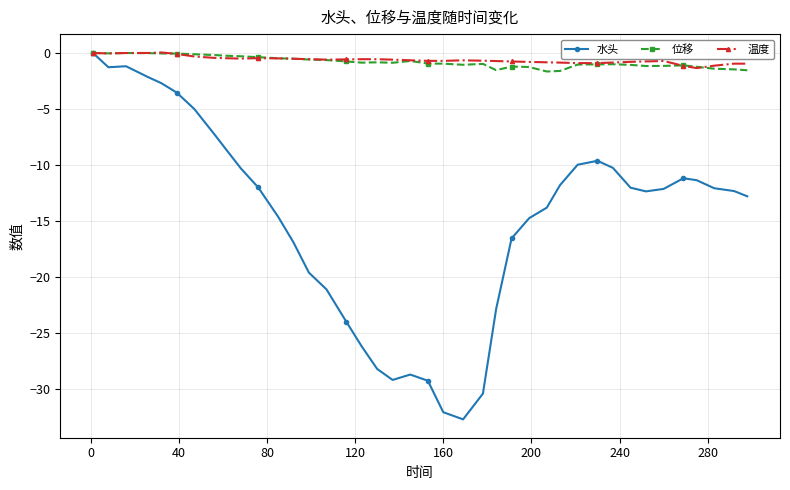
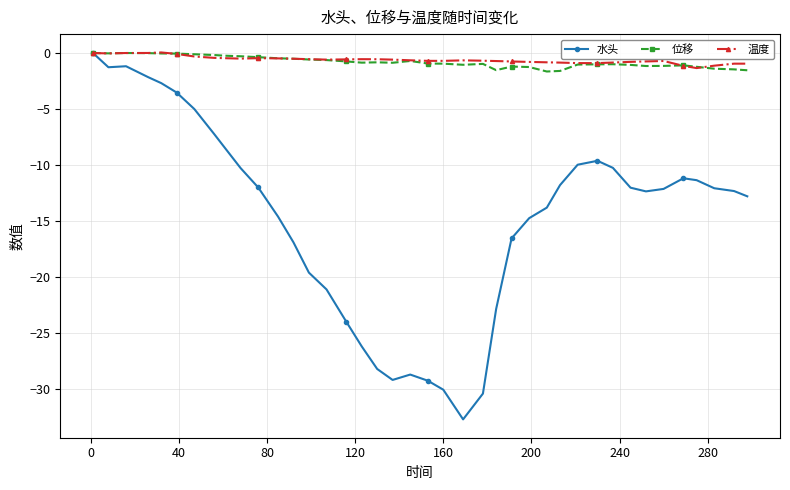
  {
    "水头": {
-     "160": -32.1
+     "160": -30.1
    },
    "位移": {
      "160": -1.0
    },
    "温度": {
      "160": -0.7
    }
  }
